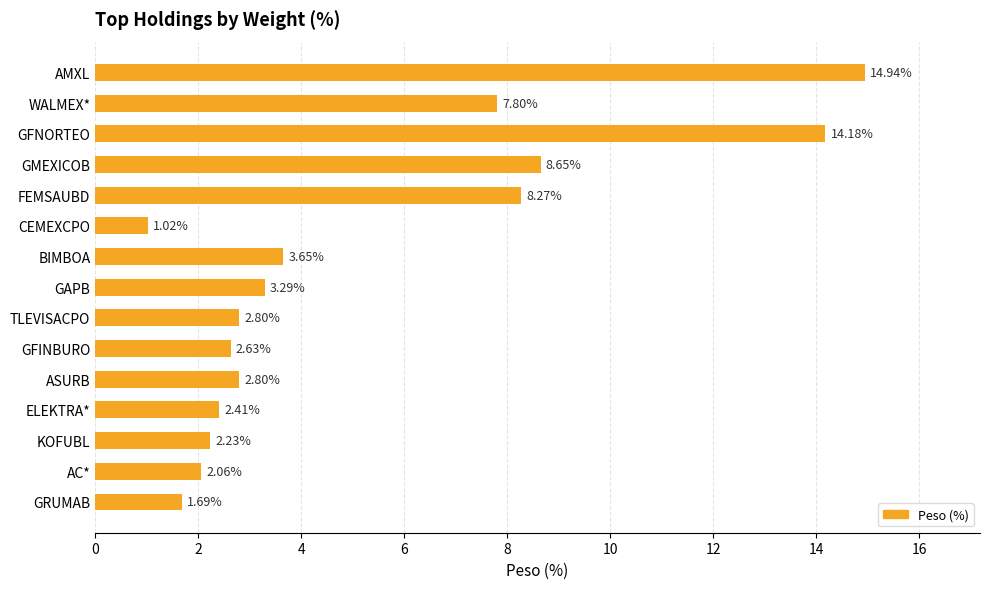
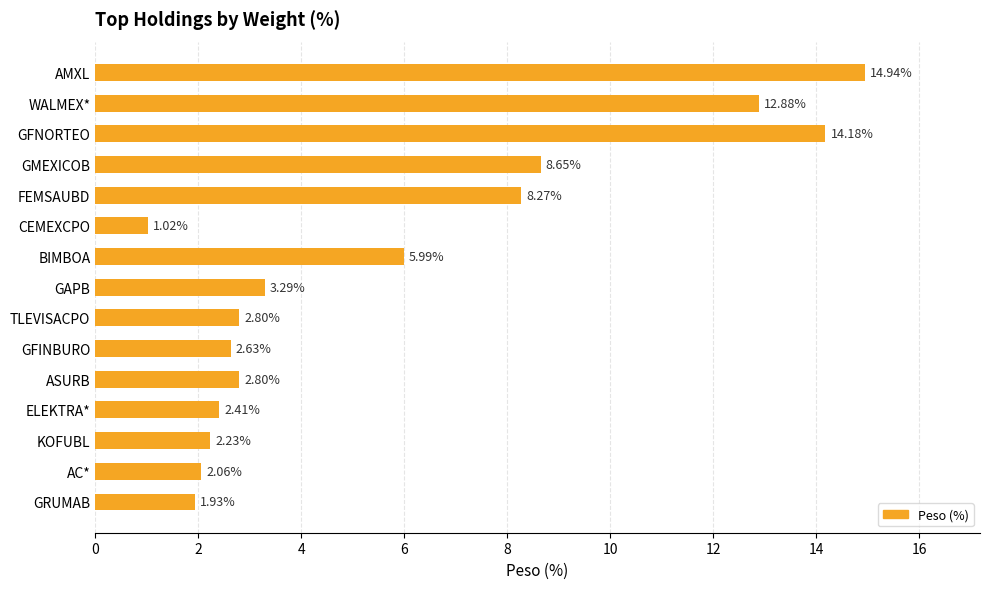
  {
    "AMXL": "14.94%",
-   "WALMEX*": "7.80%",
+   "WALMEX*": "12.88%",
    "GFNORTEO": "14.18%",
    "GMEXICOB": "8.65%",
    "FEMSAUBD": "8.27%",
    "CEMEXCPO": "1.02%",
-   "BIMBOA": "3.65%",
+   "BIMBOA": "5.99%",
    "GAPB": "3.29%",
    "TLEVISACPO": "2.80%",
    "GFINBURO": "2.63%",
    "ASURB": "2.80%",
    "ELEKTRA*": "2.41%",
    "KOFUBL": "2.23%",
    "AC*": "2.06%",
-   "GRUMAB": "1.69%"
+   "GRUMAB": "1.93%"
  }
